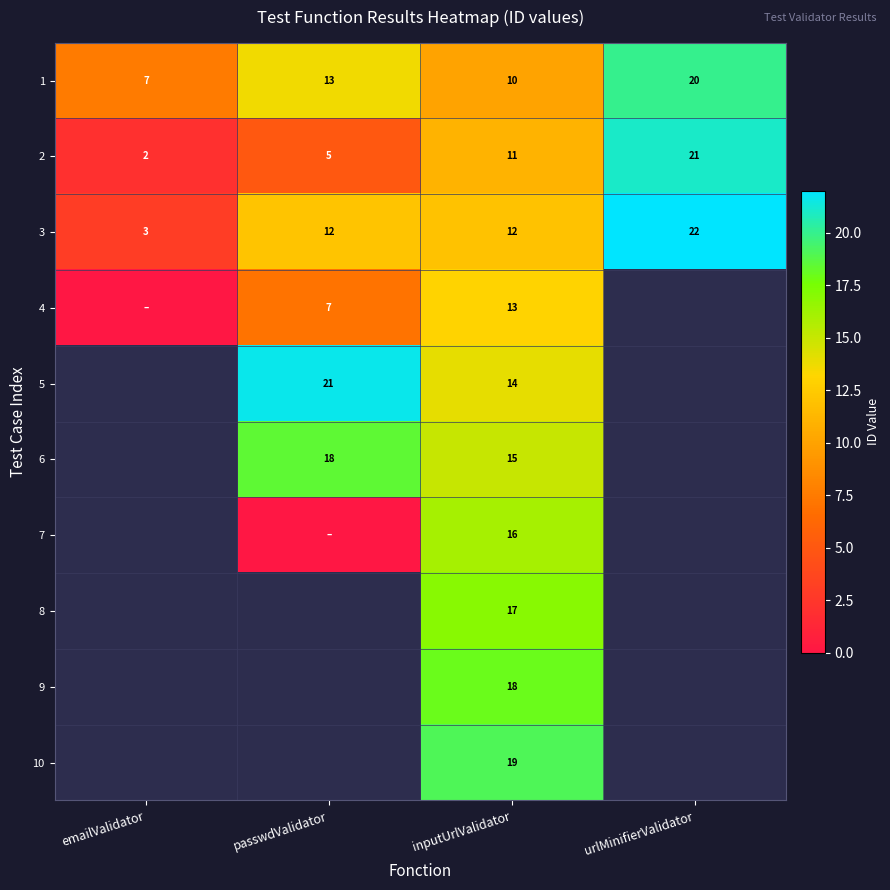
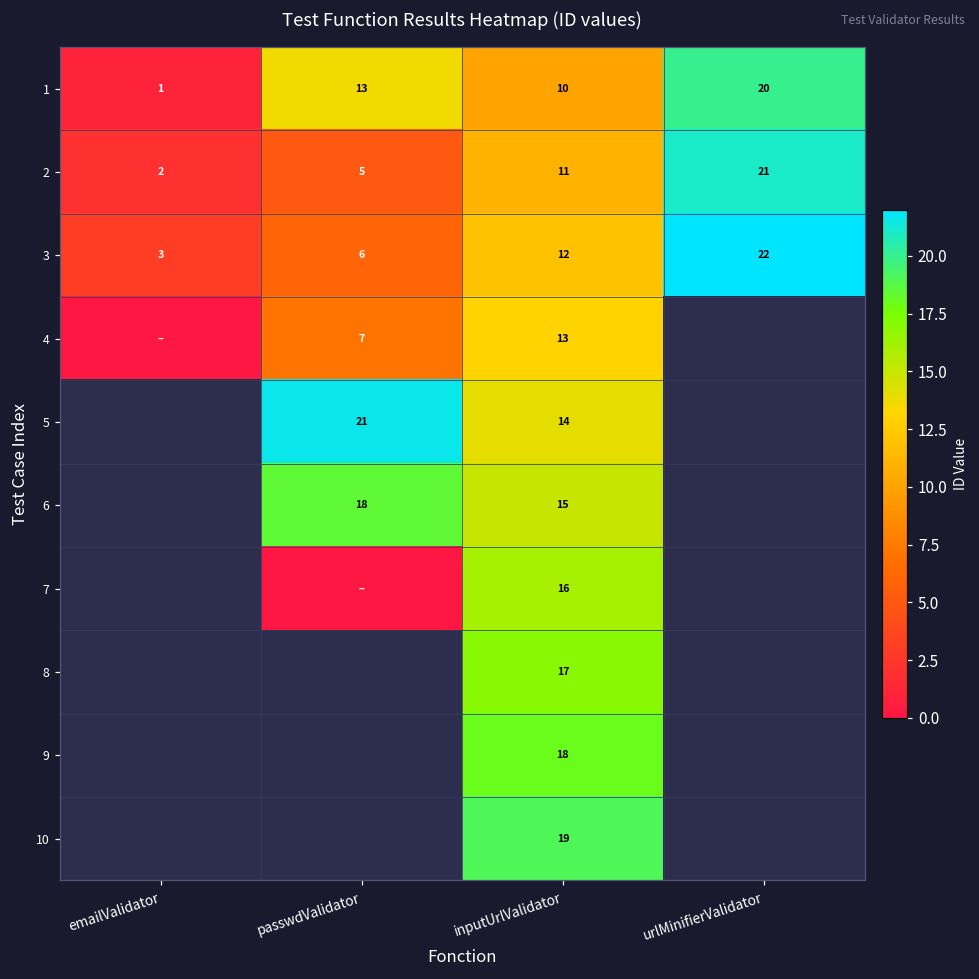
  {
    "1": {
-     "emailValidator": 7,
+     "emailValidator": 1,
      "passwdValidator": 13,
      "inputUrlValidator": 10,
      "urlMinifierValidator": 20
    },
    "2": {
      "emailValidator": 2,
      "passwdValidator": 5,
      "inputUrlValidator": 11,
      "urlMinifierValidator": 21
    },
    "3": {
      "emailValidator": 3,
-     "passwdValidator": 12,
+     "passwdValidator": 6,
      "inputUrlValidator": 12,
      "urlMinifierValidator": 22
    },
    "4": {
      "passwdValidator": 7,
      "inputUrlValidator": 13
    },
    "5": {
      "passwdValidator": 21,
      "inputUrlValidator": 14
    },
    "6": {
      "passwdValidator": 18,
      "inputUrlValidator": 15
    },
    "7": {
      "inputUrlValidator": 16
    },
    "8": {
      "inputUrlValidator": 17
    },
    "9": {
      "inputUrlValidator": 18
    },
    "10": {
      "inputUrlValidator": 19
    }
  }
